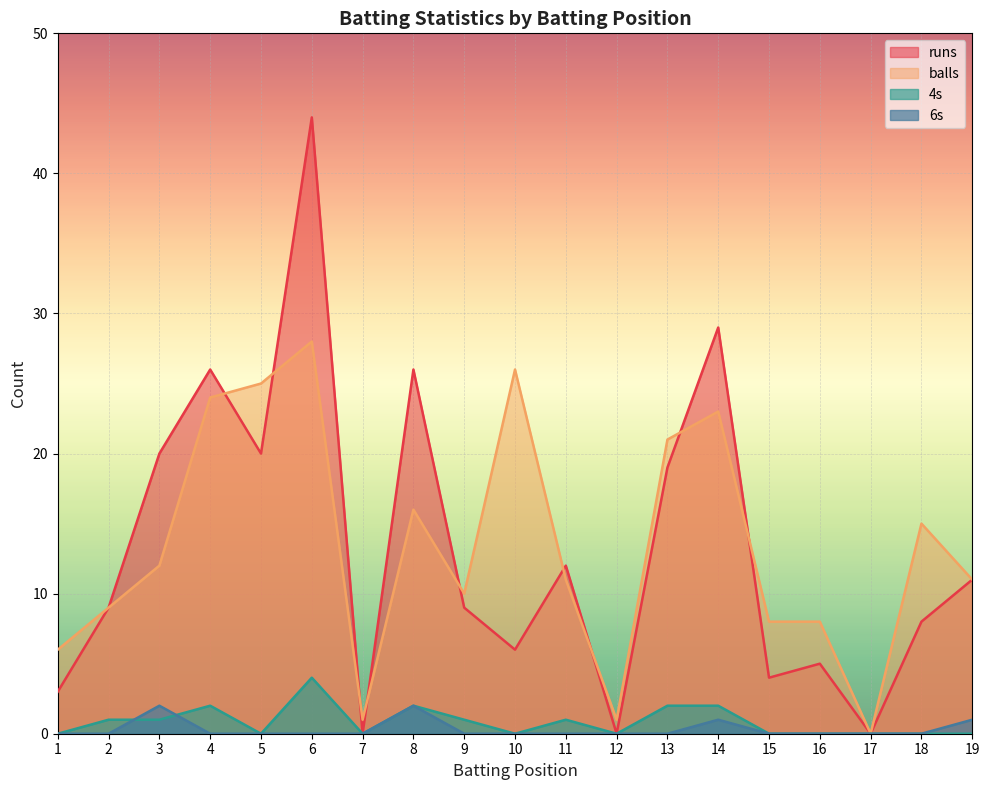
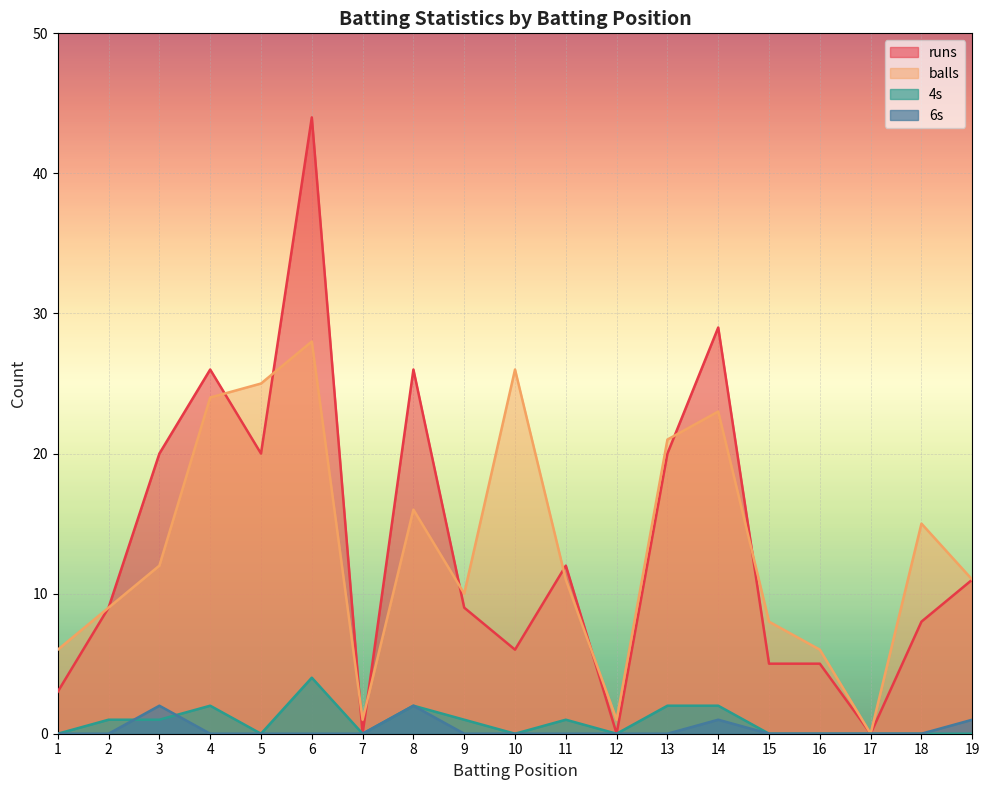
  {
    "runs": {
      "1": 3,
      "3": 20,
      "4": 26,
      "5": 20,
      "6": 44,
      "8": 26,
      "9": 9,
      "10": 6,
      "11": 12,
-     "13": 19,
+     "13": 20,
      "14": 29,
-     "15": 4,
+     "15": 5,
      "16": 5,
      "18": 8
    },
    "balls": {
      "1": 6,
      "3": 12,
      "4": 24,
      "5": 25,
      "6": 28,
      "7": 1,
      "8": 16,
      "9": 10,
      "10": 26,
      "11": 11,
      "12": 1,
      "13": 21,
      "14": 23,
      "15": 8,
-     "16": 8,
+     "16": 6,
      "18": 15
    }
  }
